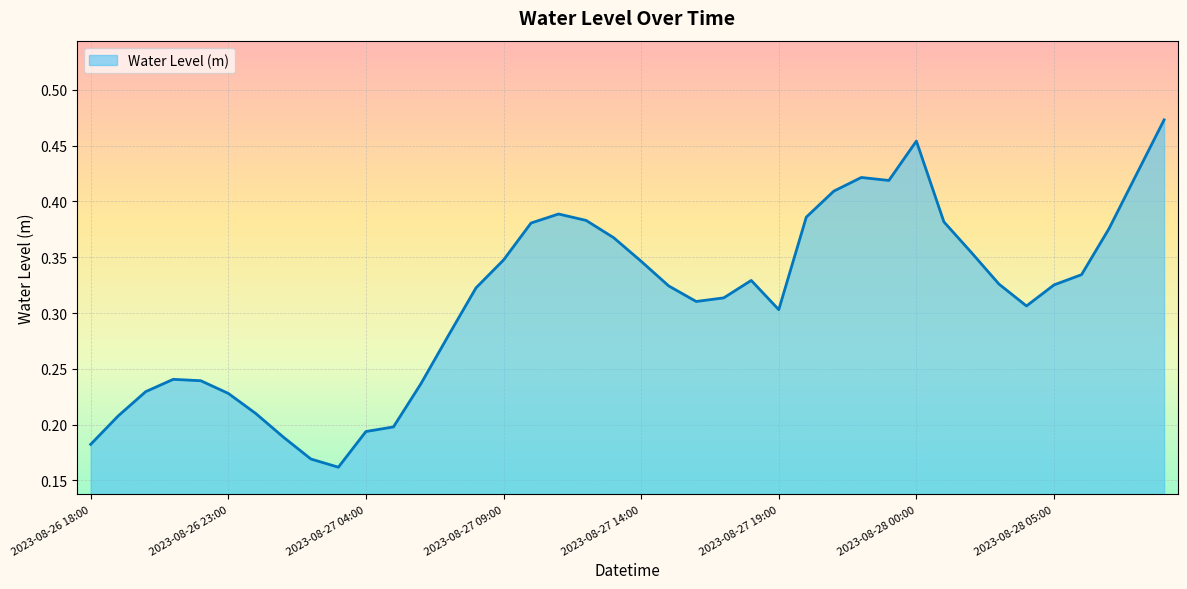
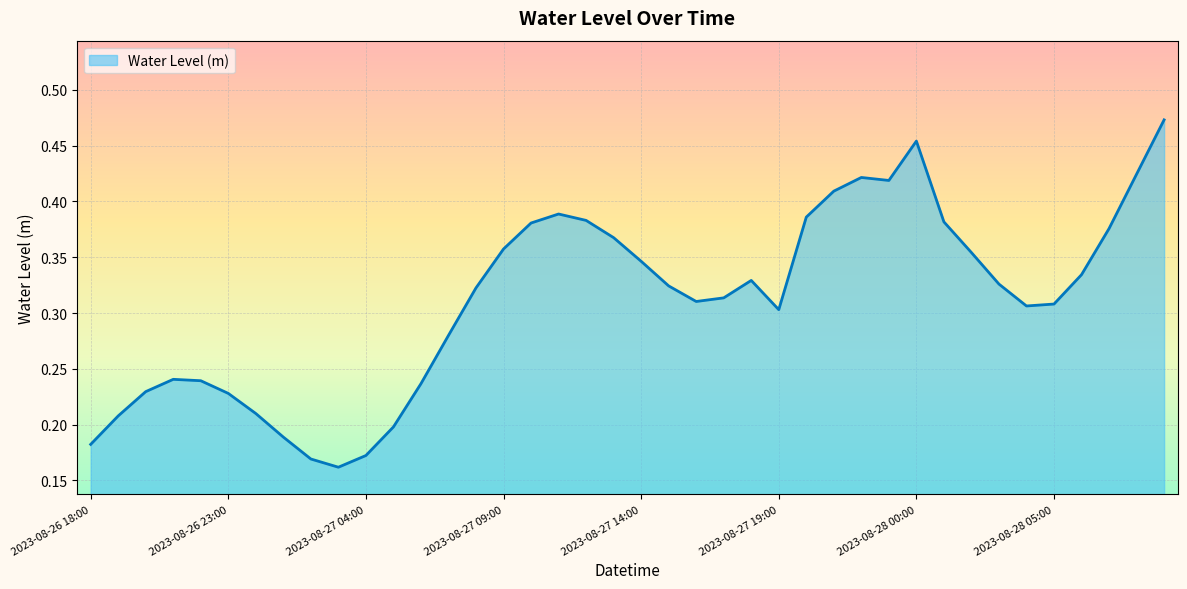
  {
    "2023-08-26 18:00": 0.182,
    "2023-08-26 23:00": 0.228,
-   "2023-08-27 04:00": 0.194,
-   "2023-08-27 09:00": 0.348,
+   "2023-08-27 04:00": 0.172,
+   "2023-08-27 09:00": 0.357,
    "2023-08-27 14:00": 0.346,
    "2023-08-27 19:00": 0.303,
    "2023-08-28 00:00": 0.454,
-   "2023-08-28 05:00": 0.325
+   "2023-08-28 05:00": 0.308
  }
